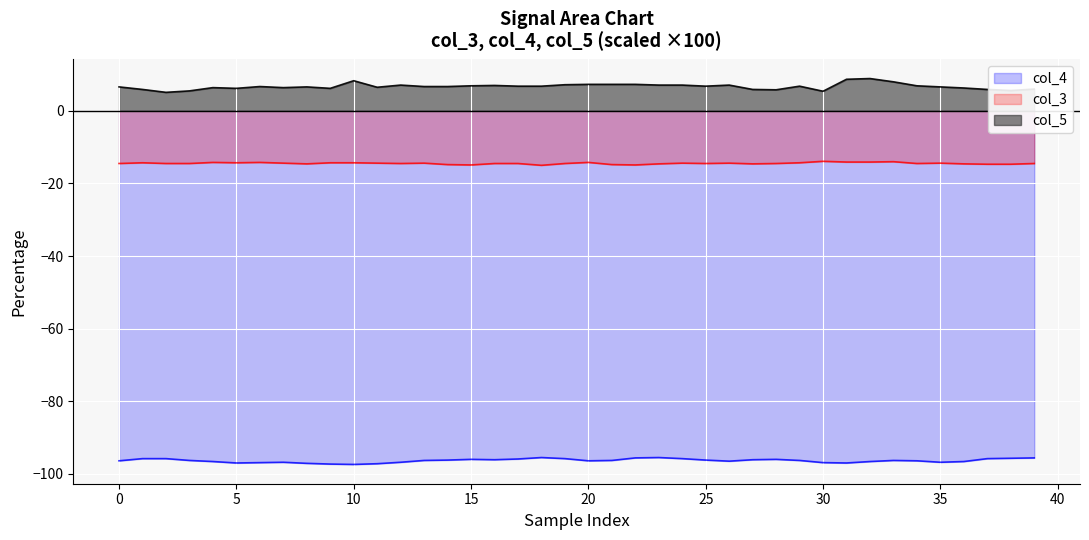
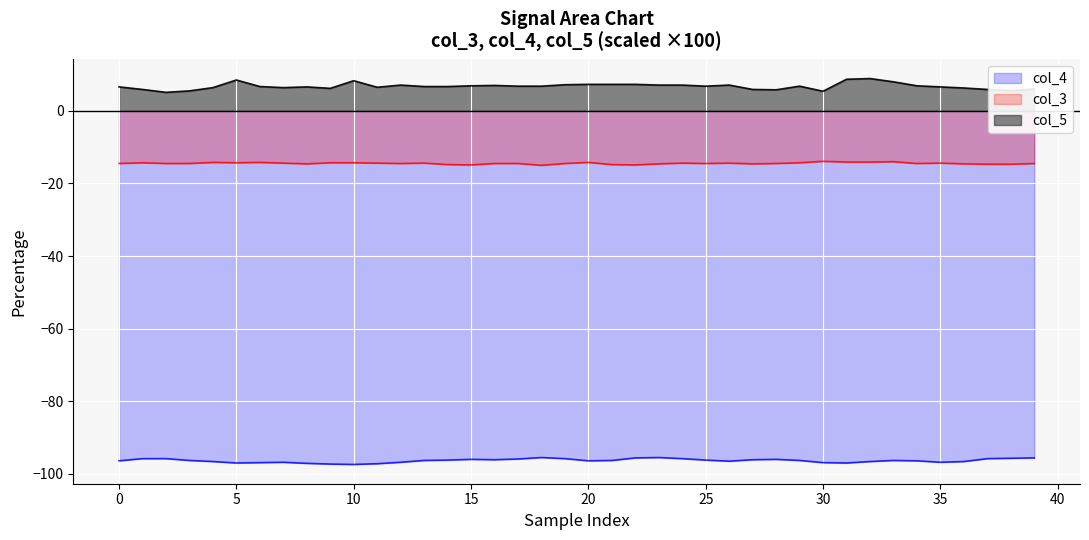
  {
    "col_5": {
      "0": 7,
-     "5": 6,
+     "5": 9,
      "10": 8,
      "15": 7,
      "20": 7,
      "25": 7,
      "30": 5,
      "35": 7
    }
  }
